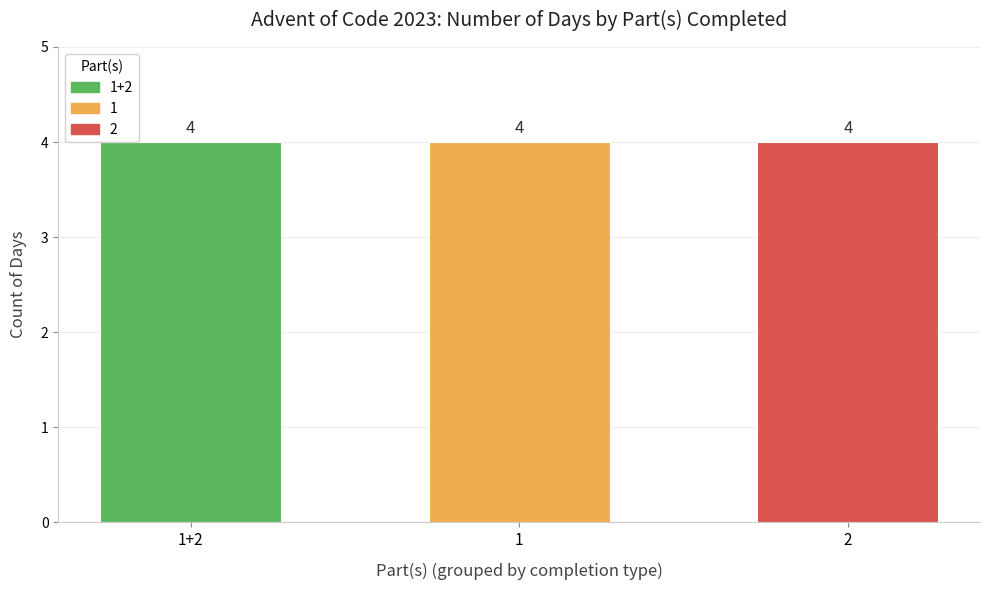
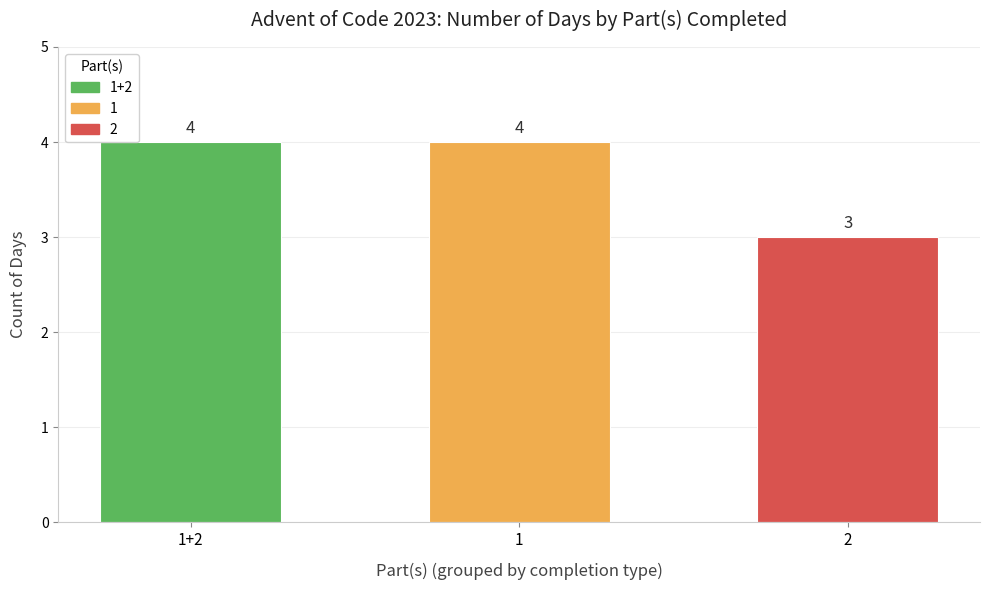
  {
    "1+2": 4,
    "1": 4,
-   "2": 4
+   "2": 3
  }
